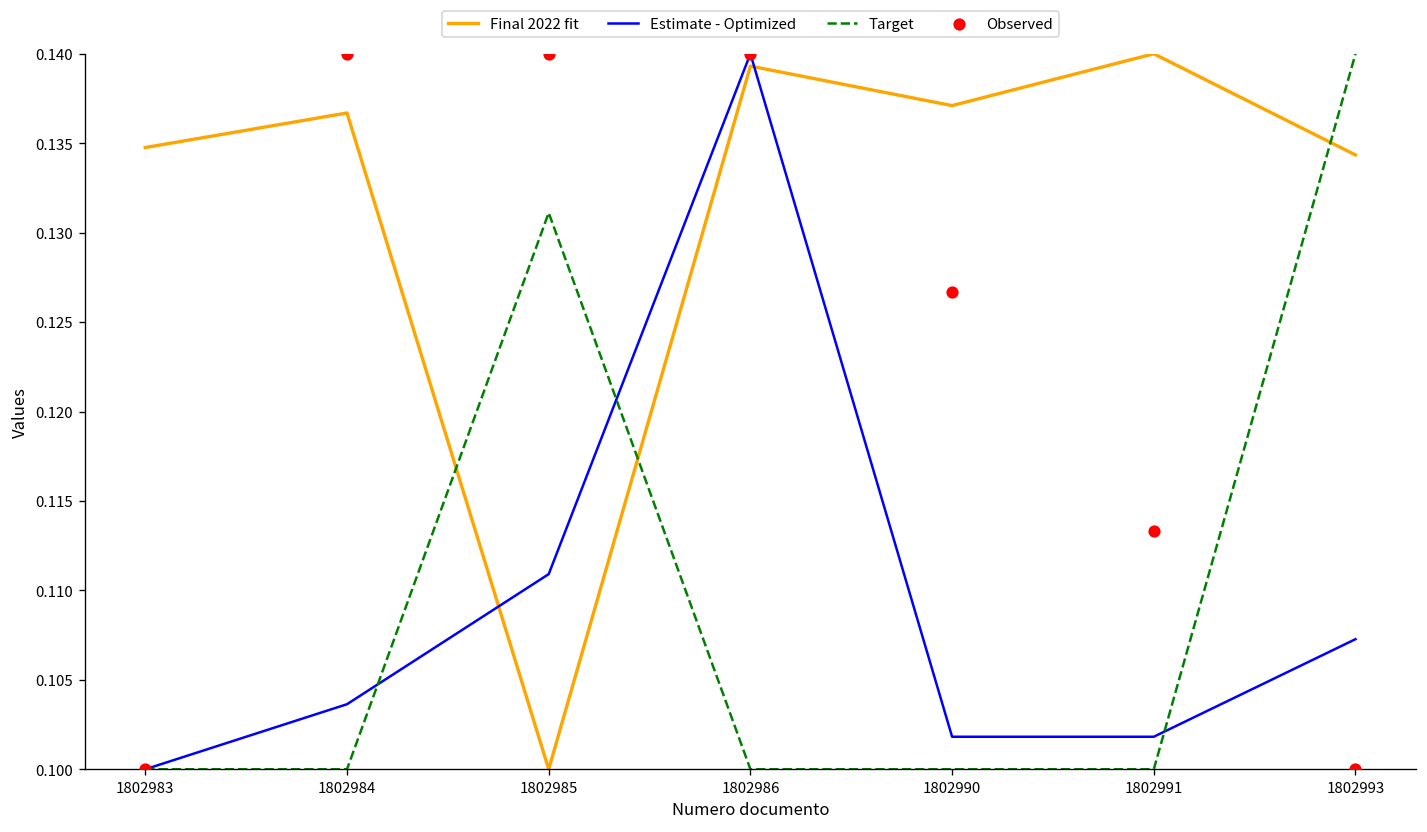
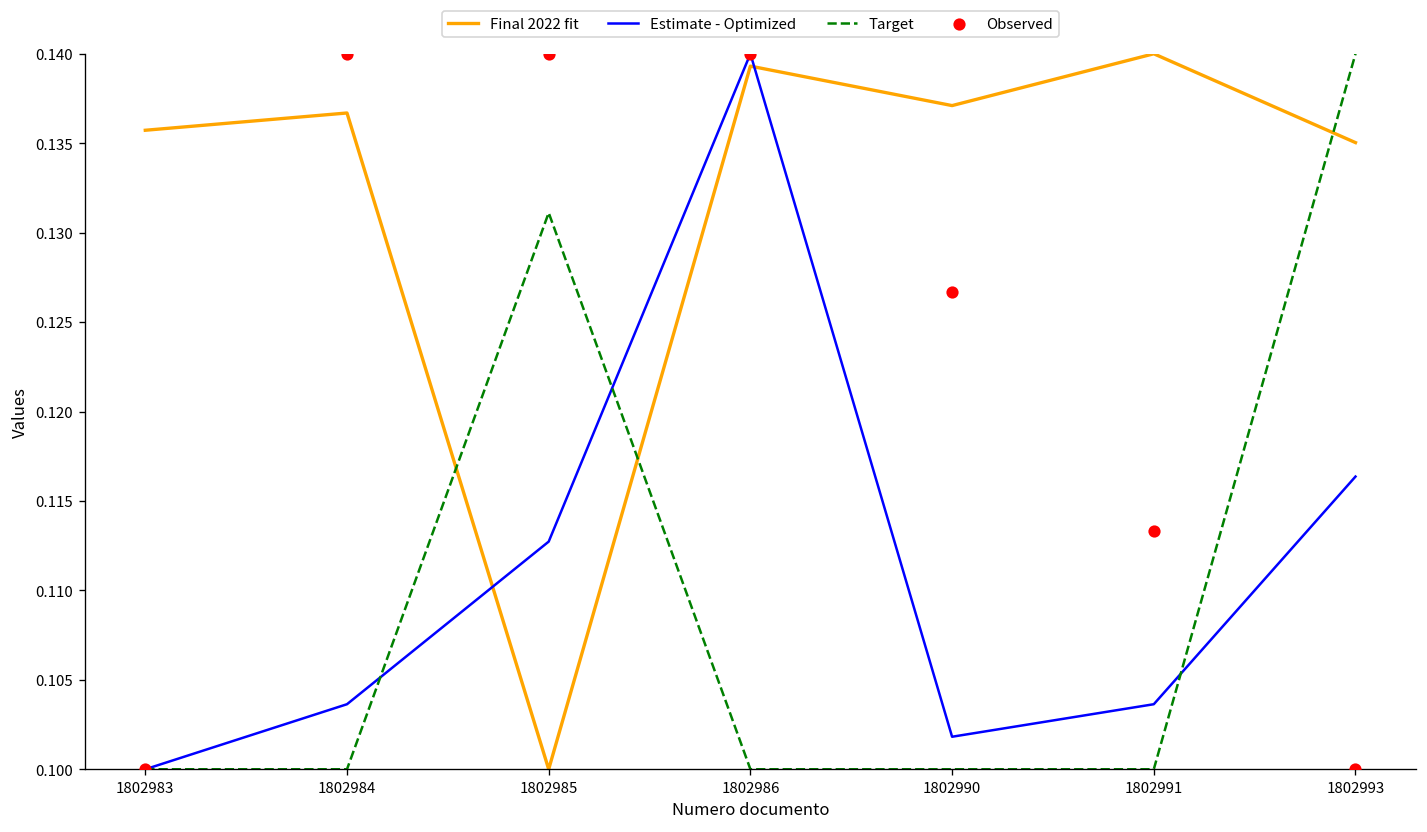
  {
    "Final 2022 fit": {
-     "1802983": 0.1348,
+     "1802983": 0.1357,
      "1802984": 0.1367,
      "1802985": 0.1000,
      "1802986": 0.1393,
      "1802990": 0.1371,
      "1802991": 0.1400,
-     "1802993": 0.1343
+     "1802993": 0.1350
    },
    "Estimate - Optimized": {
      "1802984": 0.1036,
-     "1802985": 0.1109,
+     "1802985": 0.1127,
      "1802990": 0.1018,
-     "1802991": 0.1018,
-     "1802993": 0.1073
+     "1802991": 0.1036,
+     "1802993": 0.1164
    },
    "Target": {
      "1802984": 0.1000,
      "1802985": 0.1311,
      "1802986": 0.1000,
      "1802990": 0.1000,
      "1802991": 0.1000,
      "1802993": 0.1400
    }
  }
